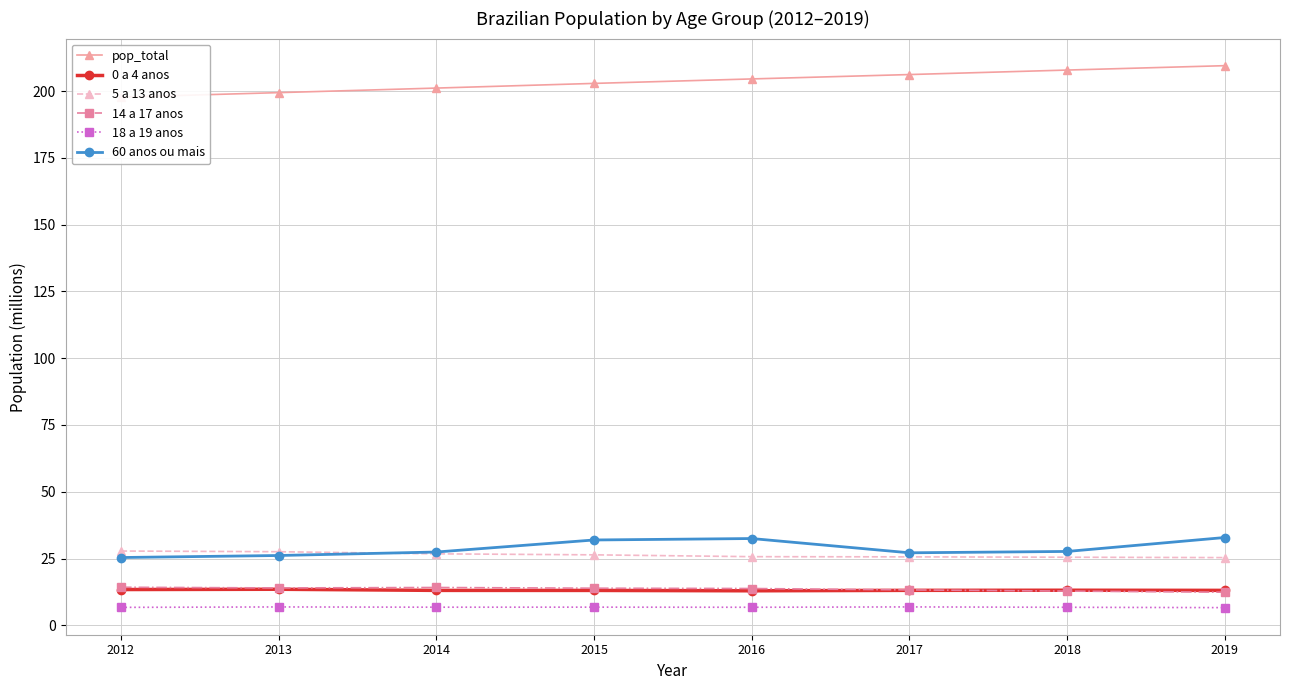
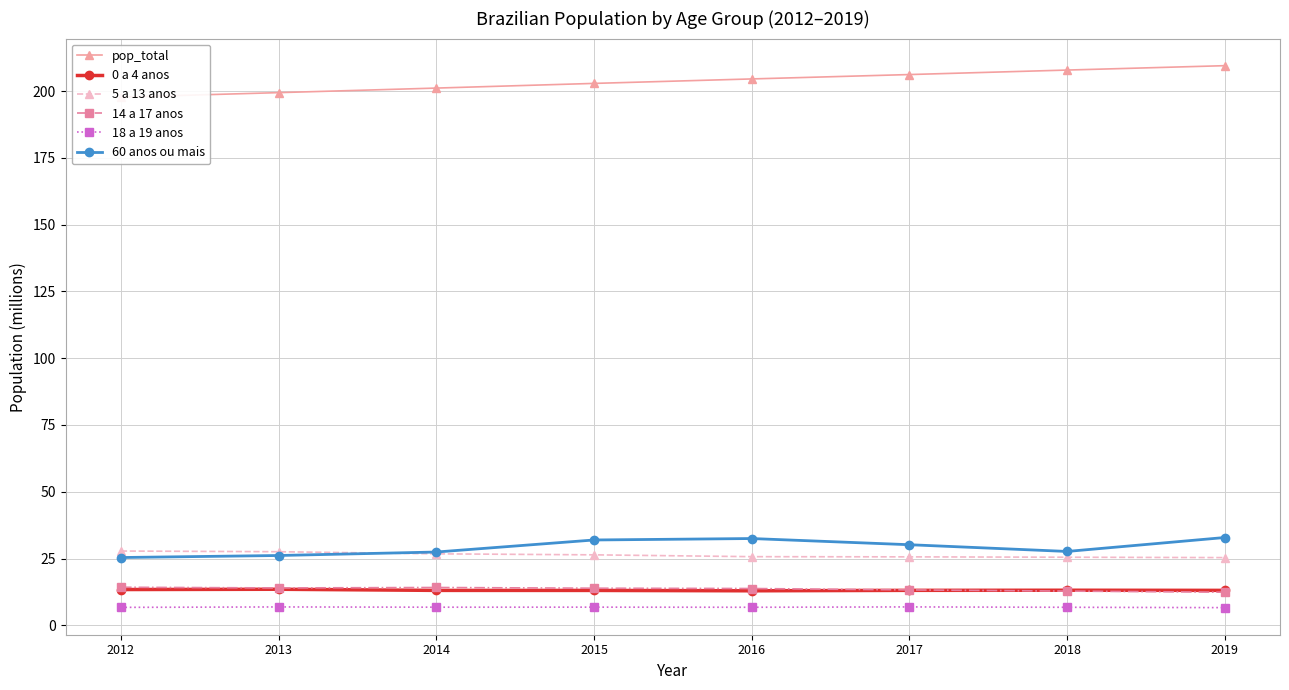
  {
    "0 a 4 anos": {
      "2014": 13
    },
    "18 a 19 anos": {
      "2012": 7,
      "2013": 7,
      "2014": 7,
      "2015": 7,
      "2016": 7,
      "2017": 7,
      "2018": 7,
      "2019": 7
    },
    "60 anos ou mais": {
      "2012": 25,
      "2013": 26,
      "2015": 32,
      "2016": 32,
-     "2017": 27,
+     "2017": 30,
      "2018": 28,
      "2019": 33
    }
  }
